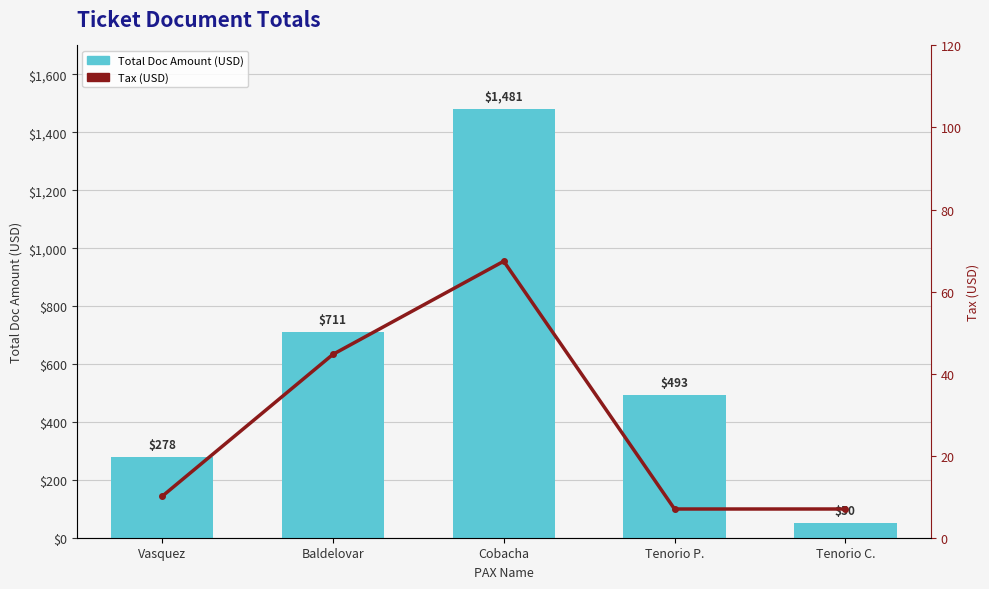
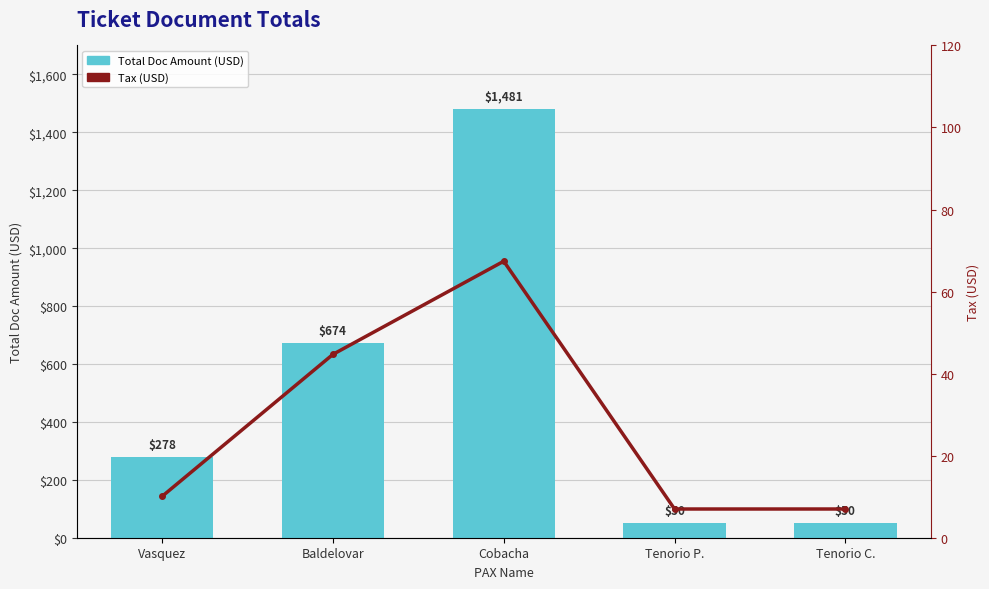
  {
    "Total Doc Amount (USD)": {
      "Vasquez": "$278",
-     "Baldelovar": "$711",
+     "Baldelovar": "$674",
      "Cobacha": "$1,481",
-     "Tenorio P.": "$493"
+     "Tenorio P.": "$50"
    }
  }
